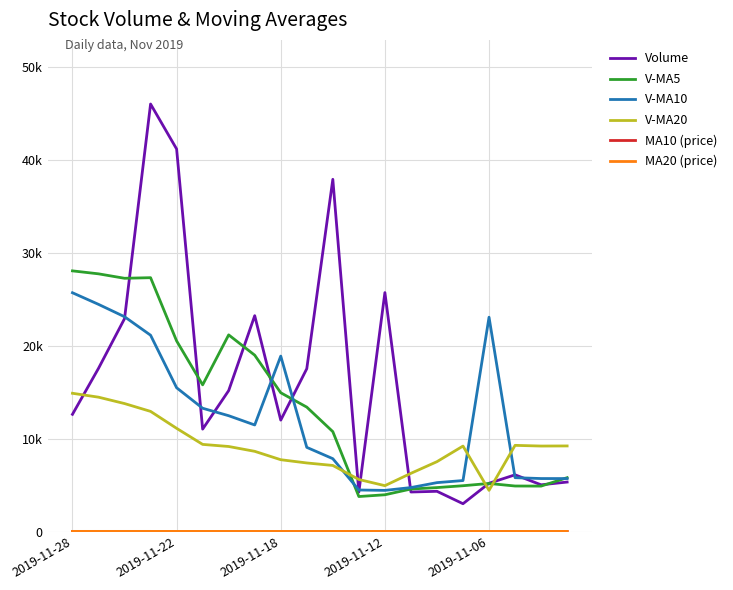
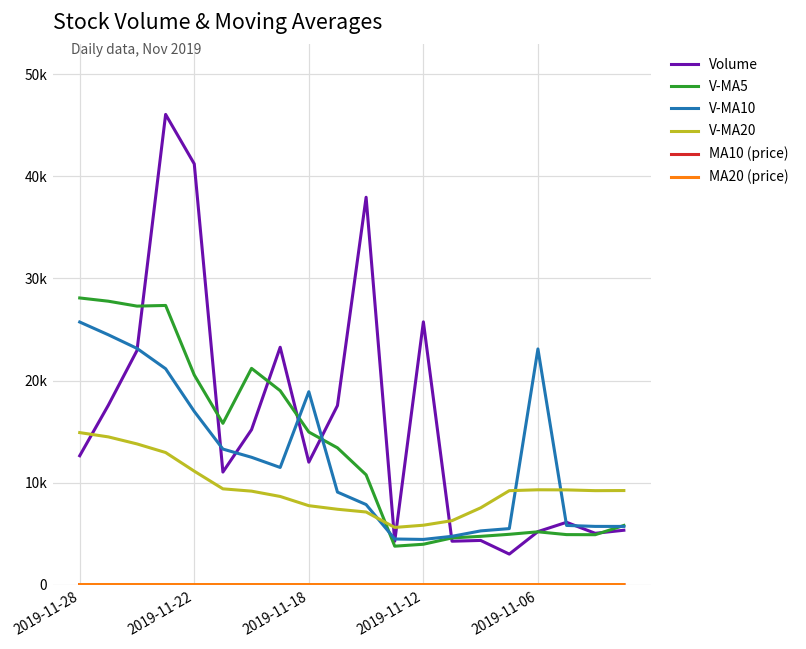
  {
    "Volume": {
      "2019-11-28": 13000,
      "2019-11-22": 41000,
      "2019-11-18": 12000,
      "2019-11-12": 26000
    },
    "V-MA5": {
      "2019-11-28": 28000,
      "2019-11-22": 21000,
      "2019-11-18": 15000,
      "2019-11-12": 4000
    },
    "V-MA10": {
      "2019-11-28": 26000,
-     "2019-11-22": 15000,
+     "2019-11-22": 17000,
      "2019-11-18": 19000,
      "2019-11-12": 4000,
      "2019-11-06": 23000
    },
    "V-MA20": {
      "2019-11-28": 15000,
      "2019-11-22": 11000,
      "2019-11-18": 8000,
-     "2019-11-12": 5000,
-     "2019-11-06": 4000
+     "2019-11-12": 6000,
+     "2019-11-06": 9000
    },
    "MA20 (price)": {
      "2019-11-28": 0,
      "2019-11-22": 0,
      "2019-11-18": 0,
      "2019-11-12": 0,
      "2019-11-06": 0
    }
  }
